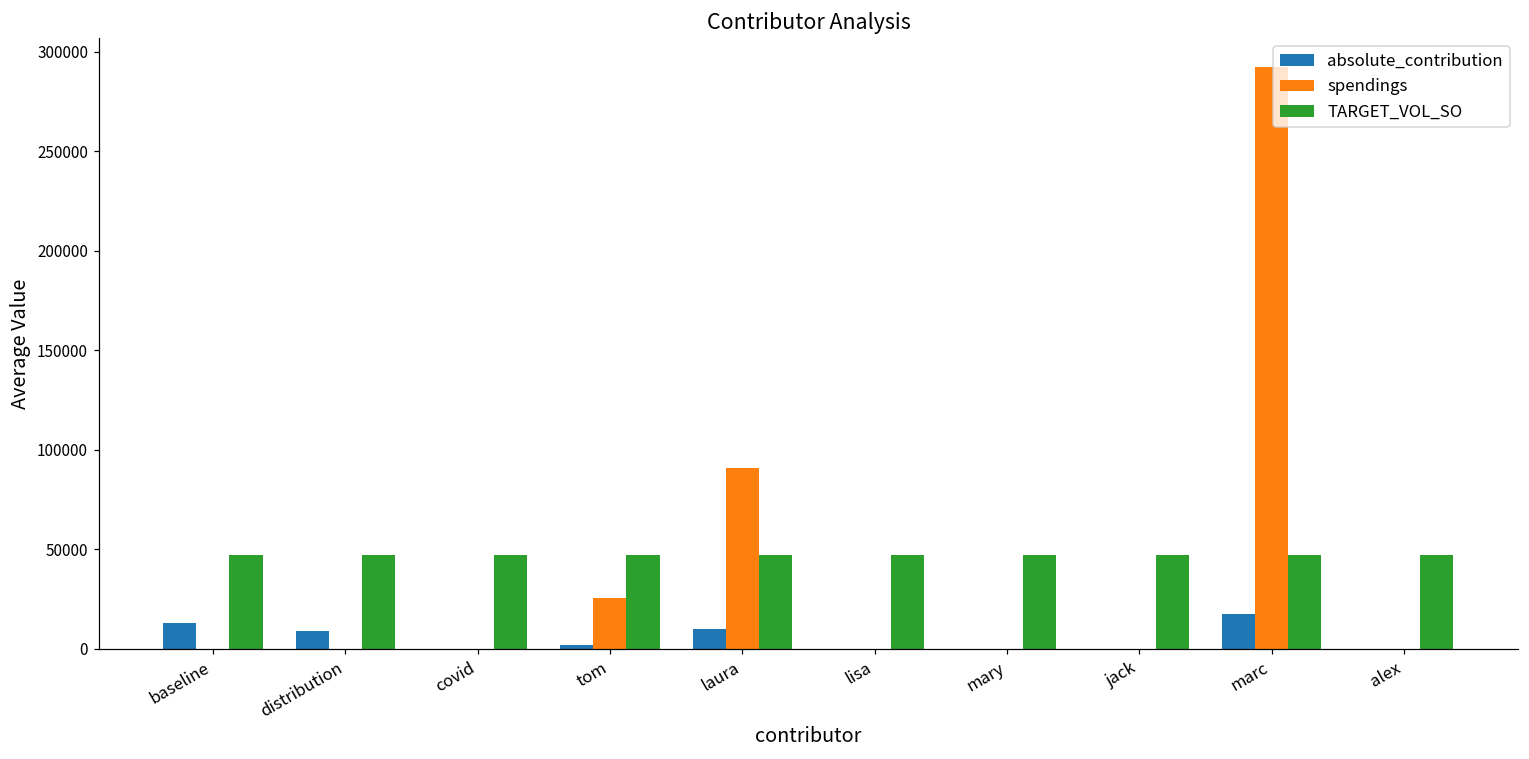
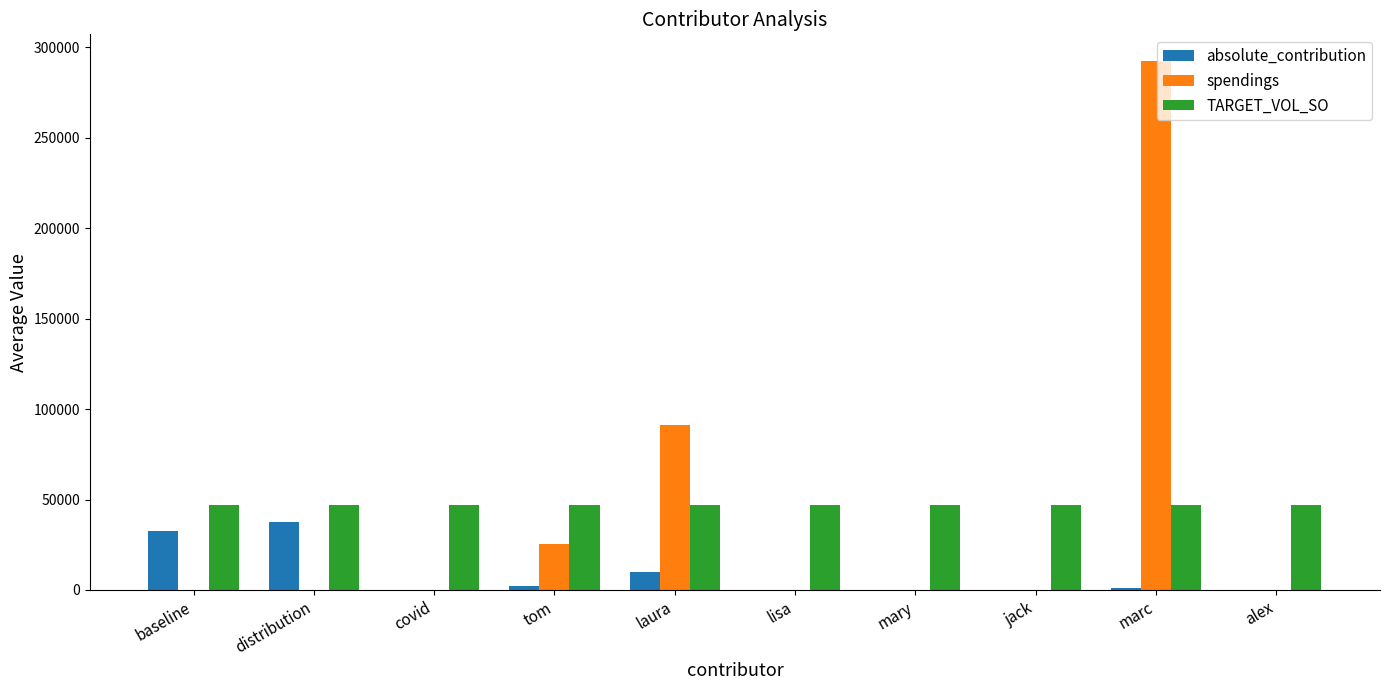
  {
    "absolute_contribution": {
-     "baseline": 13000,
-     "distribution": 9000,
+     "baseline": 32000,
+     "distribution": 37000,
      "covid": 0,
      "tom": 2000,
      "laura": 10000,
      "lisa": 0,
      "mary": 0,
      "jack": 0,
-     "marc": 18000,
+     "marc": 1000,
      "alex": 0
    },
    "spendings": {
      "baseline": 0,
      "distribution": 0,
      "covid": 0,
      "tom": 26000,
      "laura": 91000,
      "lisa": 0,
      "mary": 0,
      "jack": 0,
      "marc": 292000,
      "alex": 0
    },
    "TARGET_VOL_SO": {
      "baseline": 47000,
      "distribution": 47000,
      "covid": 47000,
      "tom": 47000,
      "laura": 47000,
      "lisa": 47000,
      "mary": 47000,
      "jack": 47000,
      "marc": 47000,
      "alex": 47000
    }
  }
